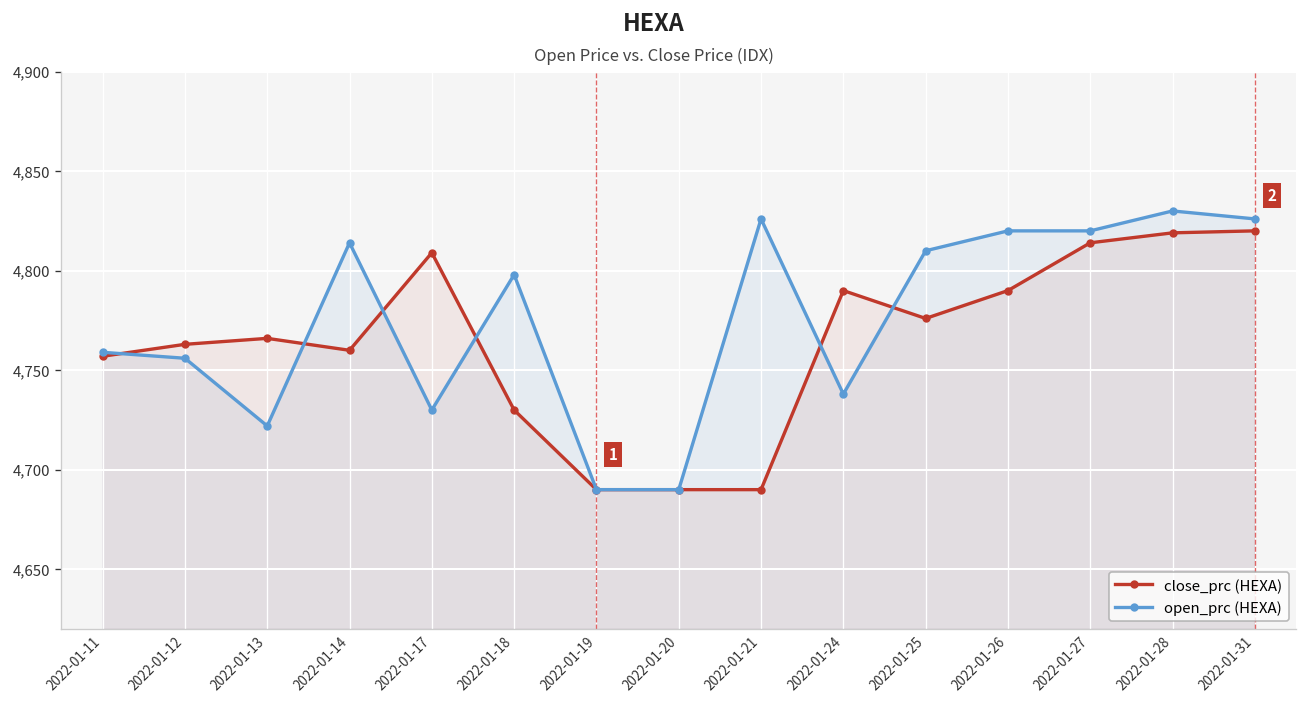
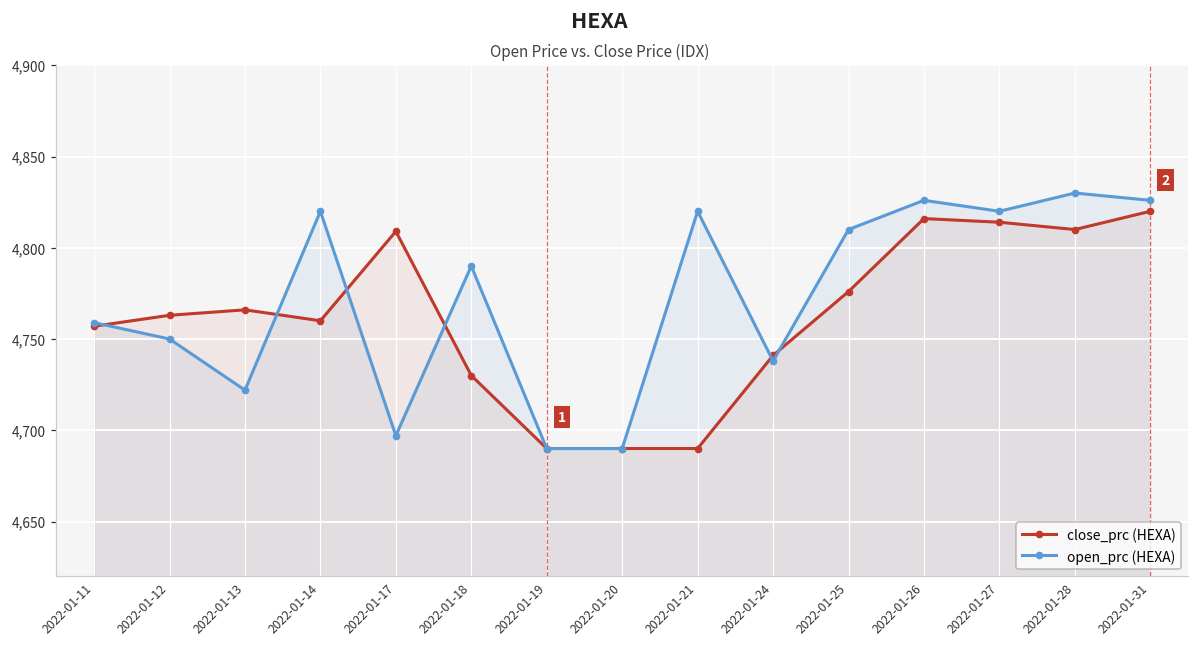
  {
    "close_prc (HEXA)": {
      "2022-01-11": "4,757",
      "2022-01-12": "4,763",
      "2022-01-13": "4,766",
      "2022-01-14": "4,760",
      "2022-01-17": "4,809",
      "2022-01-18": "4,730",
      "2022-01-21": "4,690",
-     "2022-01-24": "4,790",
+     "2022-01-24": "4,741",
      "2022-01-25": "4,776",
-     "2022-01-26": "4,790",
+     "2022-01-26": "4,816",
      "2022-01-27": "4,814",
-     "2022-01-28": "4,819",
+     "2022-01-28": "4,810",
      "2022-01-31": "4,820"
    },
    "open_prc (HEXA)": {
      "2022-01-11": "4,759",
-     "2022-01-12": "4,756",
+     "2022-01-12": "4,750",
      "2022-01-13": "4,722",
-     "2022-01-14": "4,814",
-     "2022-01-17": "4,730",
-     "2022-01-18": "4,798",
-     "2022-01-21": "4,826",
+     "2022-01-14": "4,820",
+     "2022-01-17": "4,697",
+     "2022-01-18": "4,790",
+     "2022-01-21": "4,820",
      "2022-01-24": "4,738",
      "2022-01-25": "4,810",
-     "2022-01-26": "4,820",
+     "2022-01-26": "4,826",
      "2022-01-27": "4,820",
      "2022-01-28": "4,830"
    }
  }
